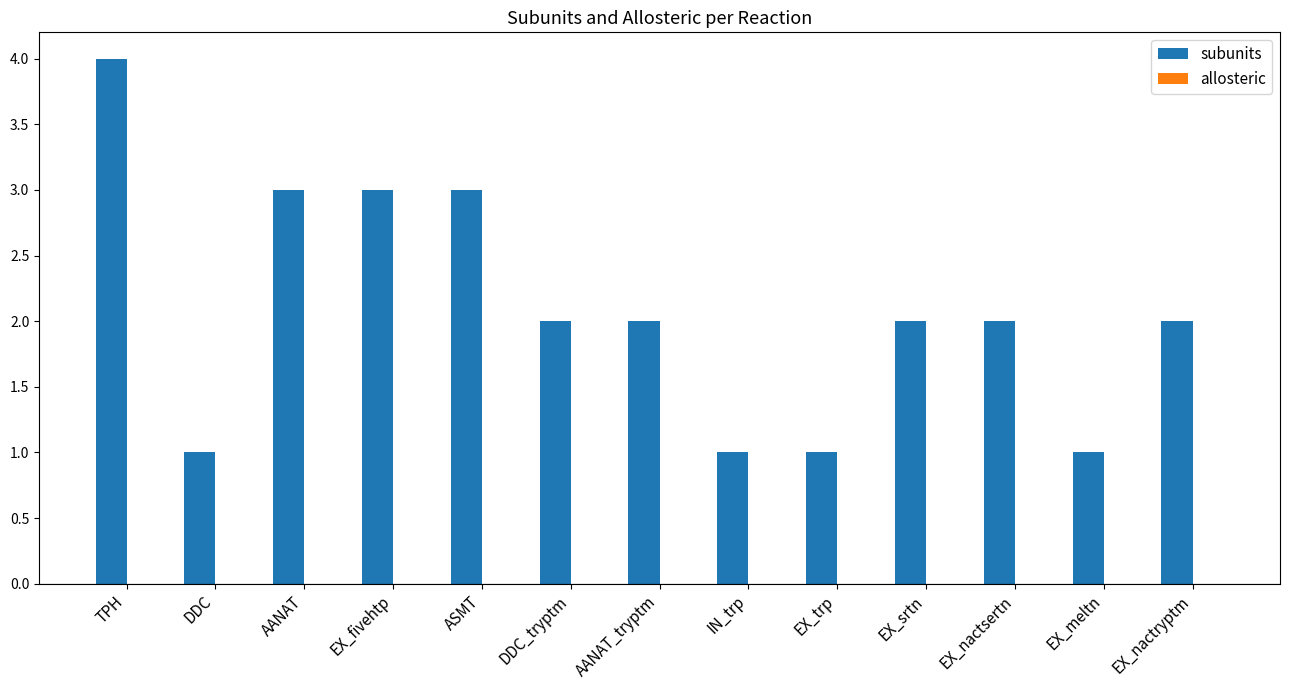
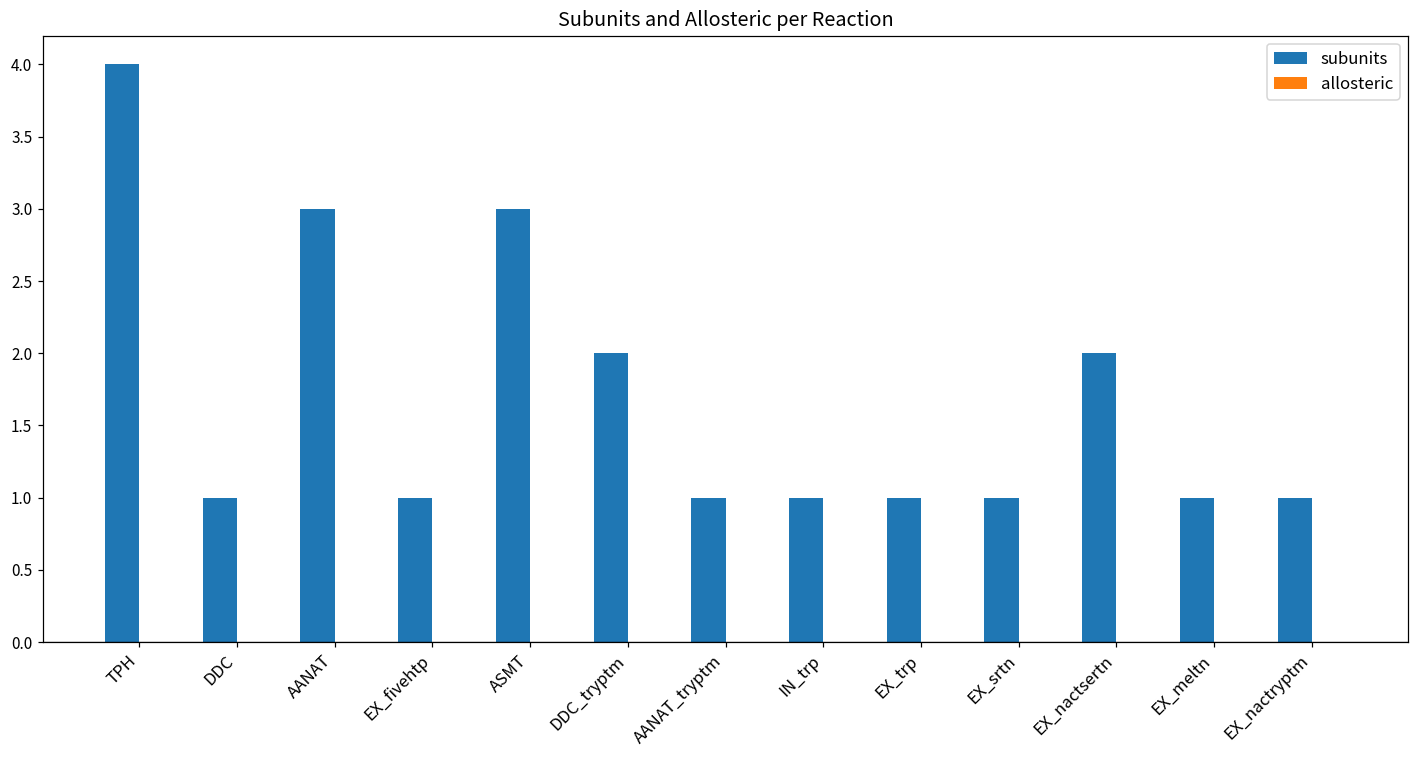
  {
    "subunits": {
      "TPH": 4,
      "DDC": 1,
      "AANAT": 3,
-     "EX_fivehtp": 3,
+     "EX_fivehtp": 1,
      "ASMT": 3,
      "DDC_tryptm": 2,
-     "AANAT_tryptm": 2,
+     "AANAT_tryptm": 1,
      "IN_trp": 1,
      "EX_trp": 1,
-     "EX_srtn": 2,
+     "EX_srtn": 1,
      "EX_nactsertn": 2,
      "EX_meltn": 1,
-     "EX_nactryptm": 2
+     "EX_nactryptm": 1
    },
    "allosteric": {
      "TPH": 0,
      "DDC": 0,
      "AANAT": 0,
      "EX_fivehtp": 0,
      "ASMT": 0,
      "DDC_tryptm": 0,
      "AANAT_tryptm": 0,
      "IN_trp": 0,
      "EX_trp": 0,
      "EX_srtn": 0,
      "EX_nactsertn": 0,
      "EX_meltn": 0,
      "EX_nactryptm": 0
    }
  }
